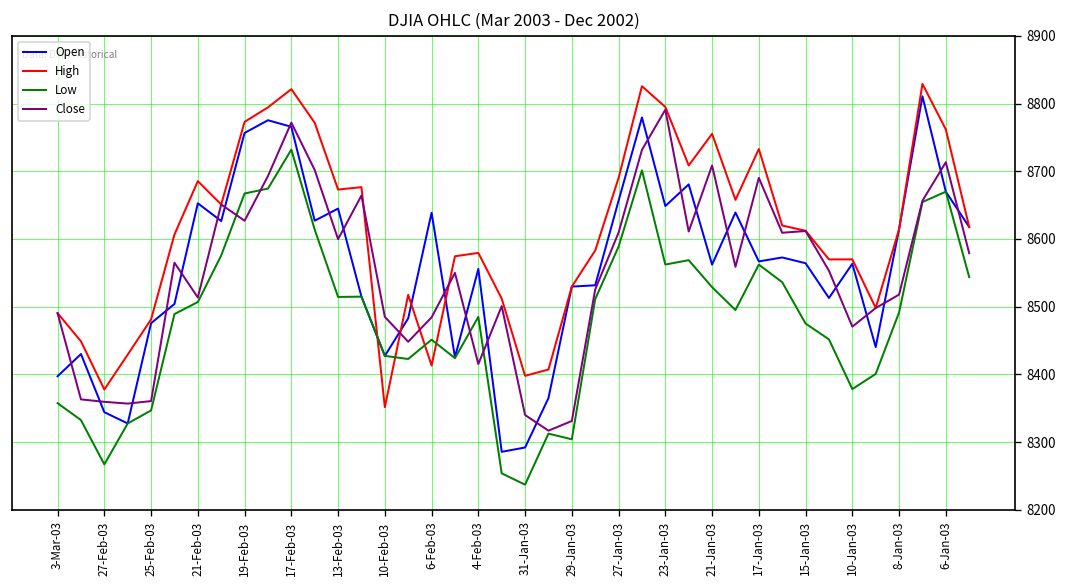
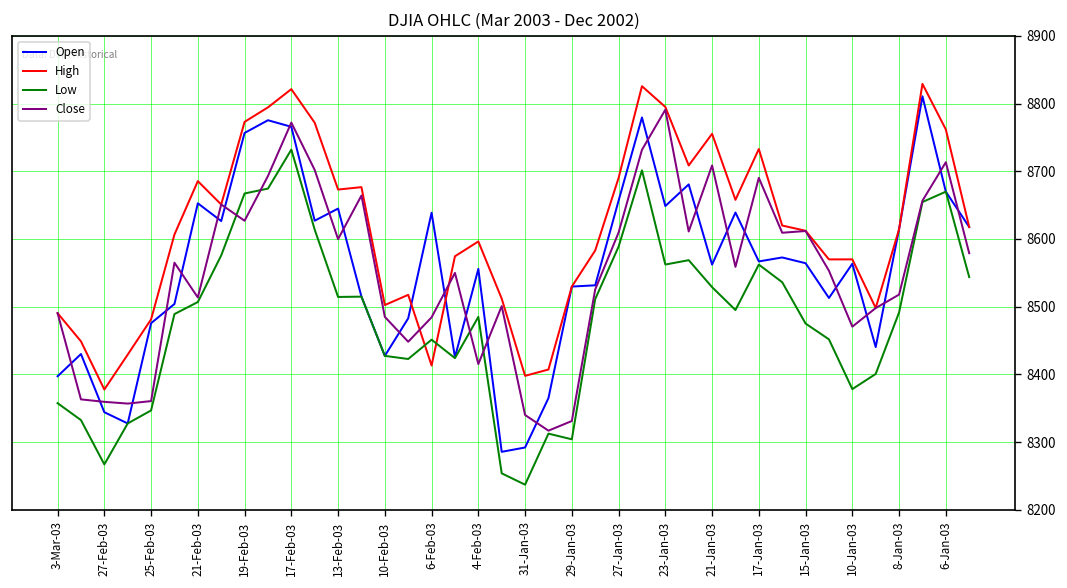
  {
    "Open": {
      "3-Mar-03": 8400,
      "27-Feb-03": 8340,
      "25-Feb-03": 8480,
      "21-Feb-03": 8650,
      "19-Feb-03": 8760,
      "17-Feb-03": 8770,
      "13-Feb-03": 8640,
      "6-Feb-03": 8640,
      "4-Feb-03": 8560,
      "31-Jan-03": 8290,
      "27-Jan-03": 8660,
      "23-Jan-03": 8650,
      "21-Jan-03": 8560,
      "17-Jan-03": 8570,
      "15-Jan-03": 8560,
      "10-Jan-03": 8560
    },
    "High": {
      "27-Feb-03": 8380,
      "25-Feb-03": 8480,
      "21-Feb-03": 8690,
      "19-Feb-03": 8770,
      "17-Feb-03": 8820,
      "13-Feb-03": 8670,
-     "10-Feb-03": 8350,
+     "10-Feb-03": 8500,
      "6-Feb-03": 8410,
-     "4-Feb-03": 8580,
+     "4-Feb-03": 8600,
      "31-Jan-03": 8400,
      "27-Jan-03": 8690,
      "21-Jan-03": 8760,
      "17-Jan-03": 8730,
      "10-Jan-03": 8570,
      "6-Jan-03": 8760
    },
    "Low": {
      "3-Mar-03": 8360,
      "27-Feb-03": 8270,
      "25-Feb-03": 8350,
      "21-Feb-03": 8510,
      "19-Feb-03": 8670,
      "17-Feb-03": 8730,
      "13-Feb-03": 8510,
      "6-Feb-03": 8450,
      "4-Feb-03": 8480,
      "31-Jan-03": 8240,
      "29-Jan-03": 8300,
      "27-Jan-03": 8590,
      "23-Jan-03": 8560,
      "21-Jan-03": 8530,
      "17-Jan-03": 8560,
      "15-Jan-03": 8480,
      "10-Jan-03": 8380,
      "8-Jan-03": 8490
    },
    "Close": {
      "27-Feb-03": 8360,
      "25-Feb-03": 8360,
      "21-Feb-03": 8510,
      "19-Feb-03": 8630,
      "17-Feb-03": 8770,
      "13-Feb-03": 8600,
      "10-Feb-03": 8480,
      "6-Feb-03": 8480,
      "4-Feb-03": 8420,
      "31-Jan-03": 8340,
      "29-Jan-03": 8330,
      "27-Jan-03": 8610,
      "21-Jan-03": 8710,
      "17-Jan-03": 8690,
      "10-Jan-03": 8470,
      "8-Jan-03": 8520,
      "6-Jan-03": 8710
    }
  }
